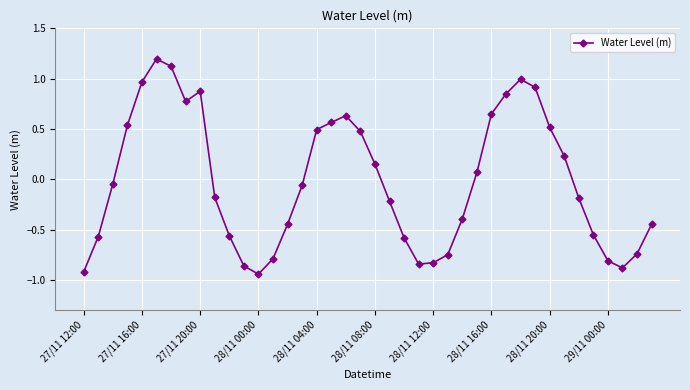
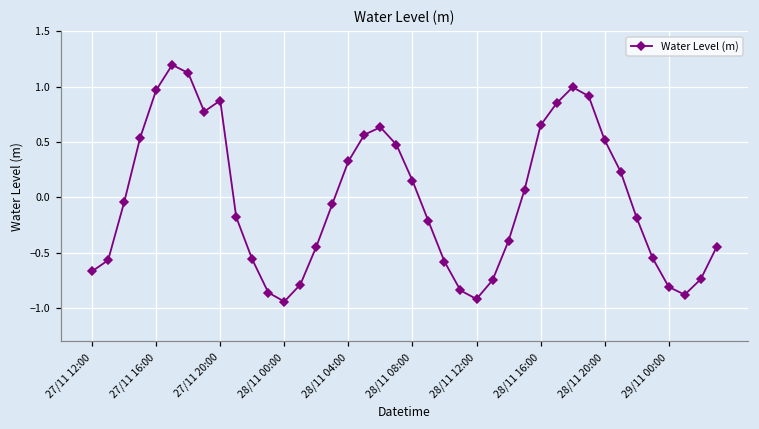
  {
-   "27/11 12:00": -0.92,
+   "27/11 12:00": -0.67,
    "27/11 16:00": 0.97,
    "27/11 20:00": 0.87,
    "28/11 00:00": -0.94,
-   "28/11 04:00": 0.49,
+   "28/11 04:00": 0.32,
    "28/11 08:00": 0.15,
-   "28/11 12:00": -0.83,
+   "28/11 12:00": -0.92,
    "28/11 16:00": 0.65,
    "28/11 20:00": 0.52,
    "29/11 00:00": -0.81
  }
